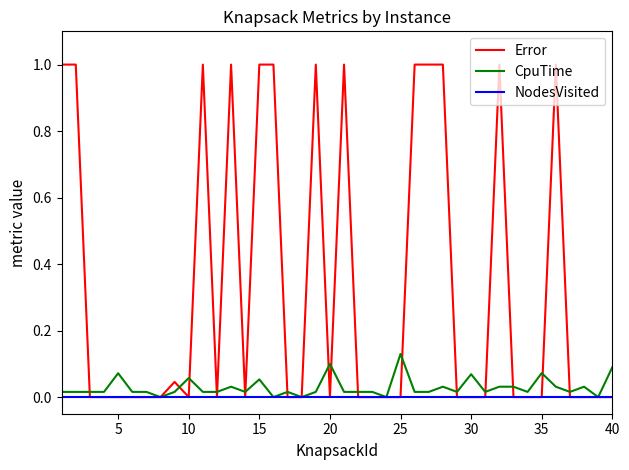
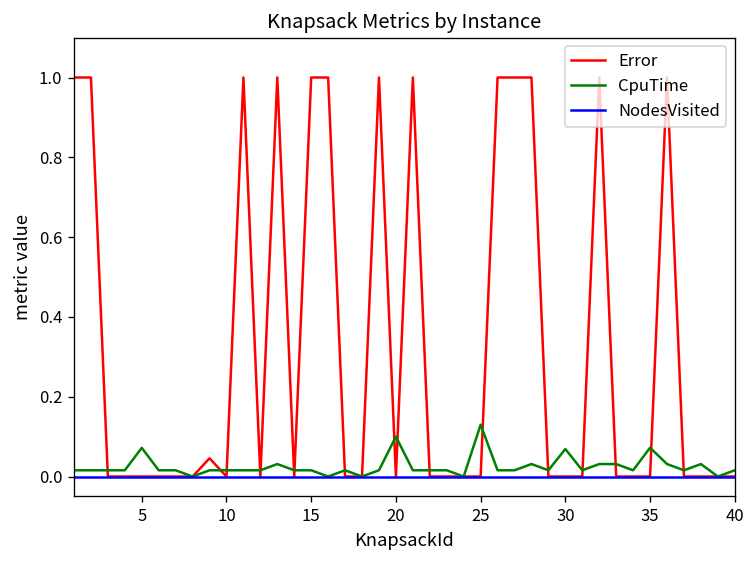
  {
    "Error": {
      "15": 1.00
    },
    "CpuTime": {
      "5": 0.07,
-     "10": 0.06,
-     "15": 0.05,
+     "10": 0.02,
+     "15": 0.02,
      "20": 0.10,
      "25": 0.13,
      "30": 0.07,
      "35": 0.07,
-     "40": 0.09
+     "40": 0.02
    },
    "NodesVisited": {
      "15": 0.00
    }
  }
